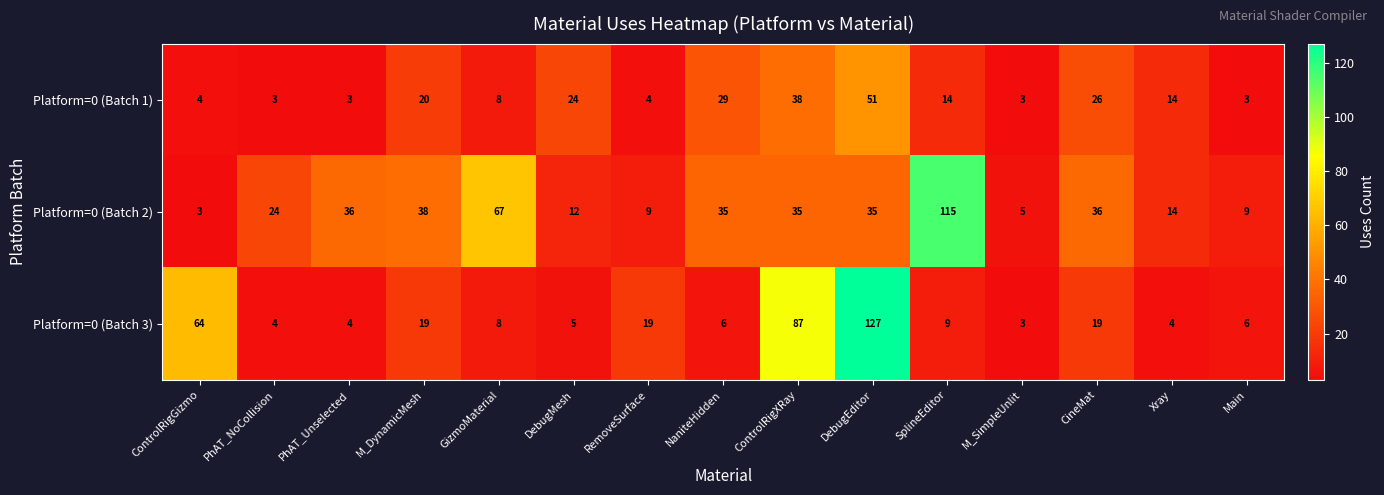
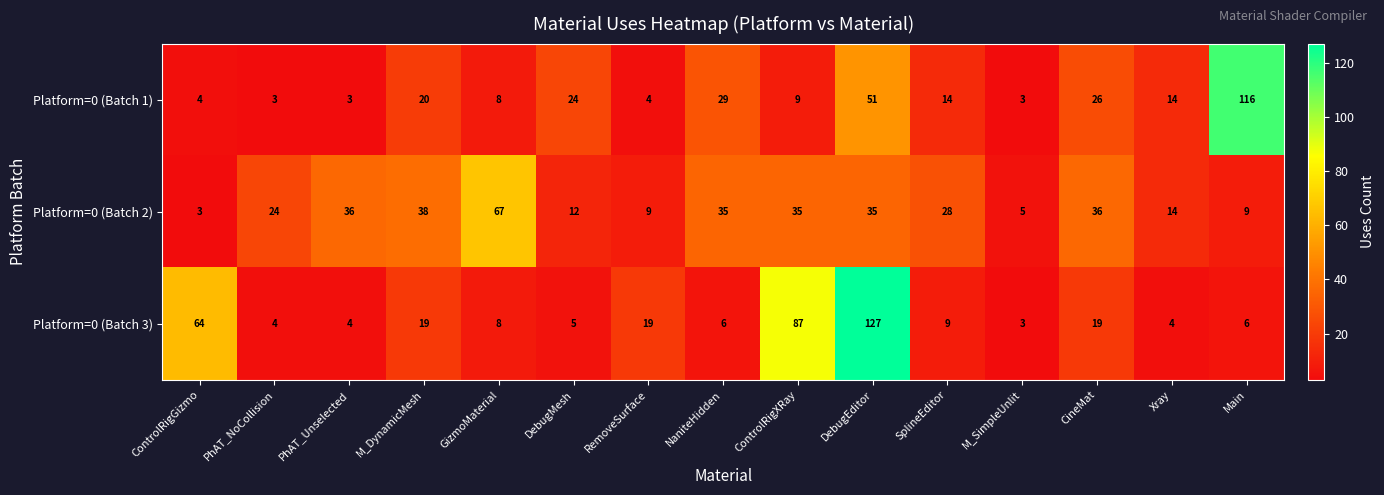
  {
    "Platform=0 (Batch 1)": {
      "ControlRigGizmo": 4,
      "PhAT_NoCollision": 3,
      "PhAT_Unselected": 3,
      "M_DynamicMesh": 20,
      "GizmoMaterial": 8,
      "DebugMesh": 24,
      "RemoveSurface": 4,
      "NaniteHidden": 29,
-     "ControlRigXRay": 38,
+     "ControlRigXRay": 9,
      "DebugEditor": 51,
      "SplineEditor": 14,
      "M_SimpleUnlit": 3,
      "CineMat": 26,
      "Xray": 14,
-     "Main": 3
+     "Main": 116
    },
    "Platform=0 (Batch 2)": {
      "ControlRigGizmo": 3,
      "PhAT_NoCollision": 24,
      "PhAT_Unselected": 36,
      "M_DynamicMesh": 38,
      "GizmoMaterial": 67,
      "DebugMesh": 12,
      "RemoveSurface": 9,
      "NaniteHidden": 35,
      "ControlRigXRay": 35,
      "DebugEditor": 35,
-     "SplineEditor": 115,
+     "SplineEditor": 28,
      "M_SimpleUnlit": 5,
      "CineMat": 36,
      "Xray": 14,
      "Main": 9
    },
    "Platform=0 (Batch 3)": {
      "ControlRigGizmo": 64,
      "PhAT_NoCollision": 4,
      "PhAT_Unselected": 4,
      "M_DynamicMesh": 19,
      "GizmoMaterial": 8,
      "DebugMesh": 5,
      "RemoveSurface": 19,
      "NaniteHidden": 6,
      "ControlRigXRay": 87,
      "DebugEditor": 127,
      "SplineEditor": 9,
      "M_SimpleUnlit": 3,
      "CineMat": 19,
      "Xray": 4,
      "Main": 6
    }
  }
